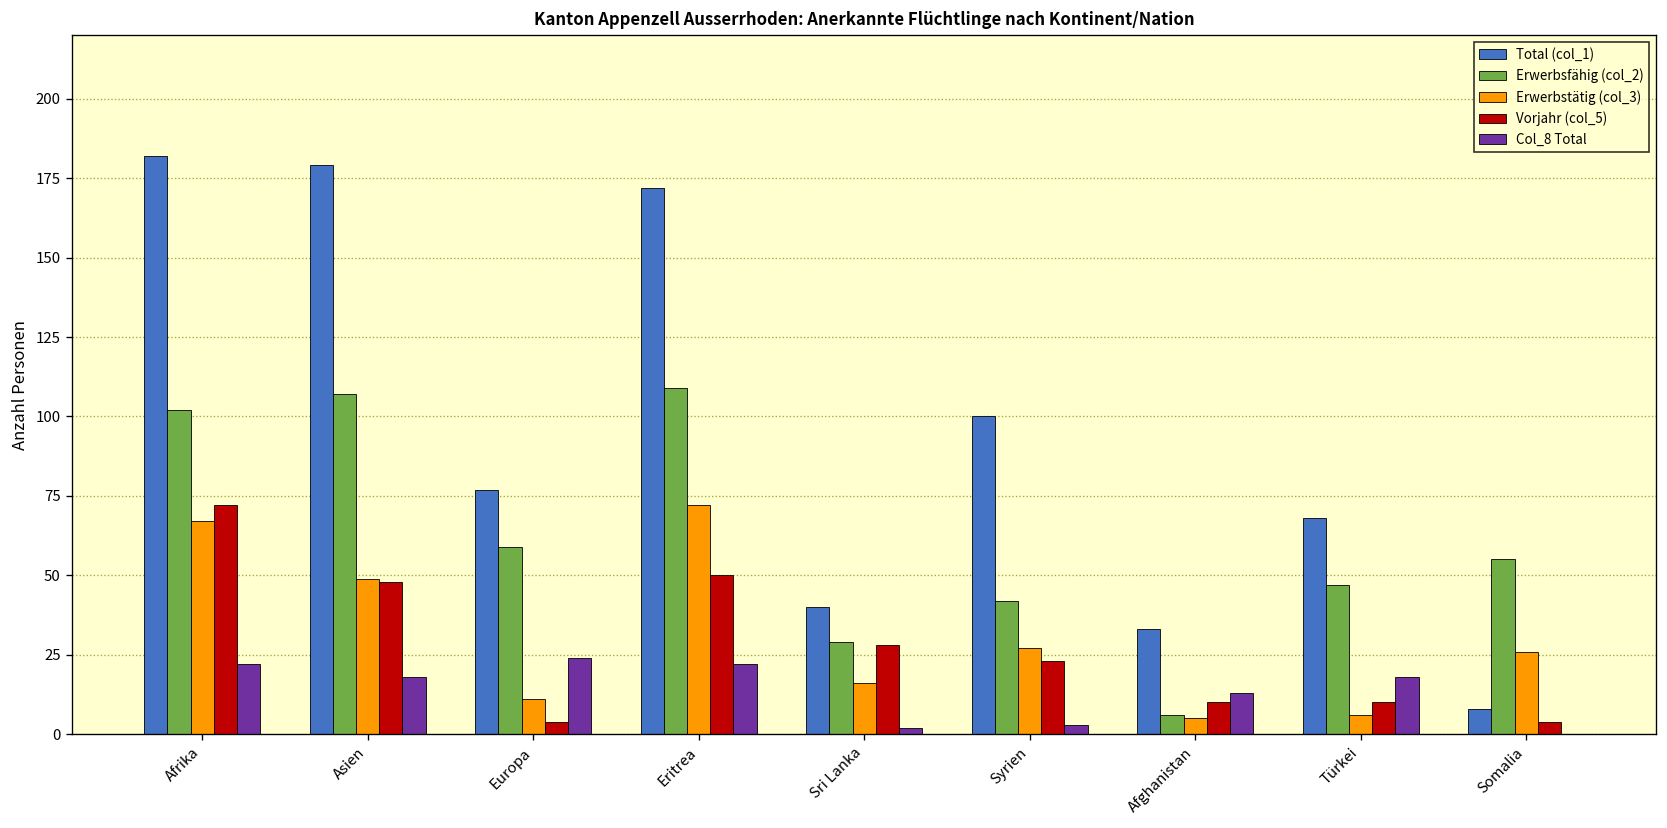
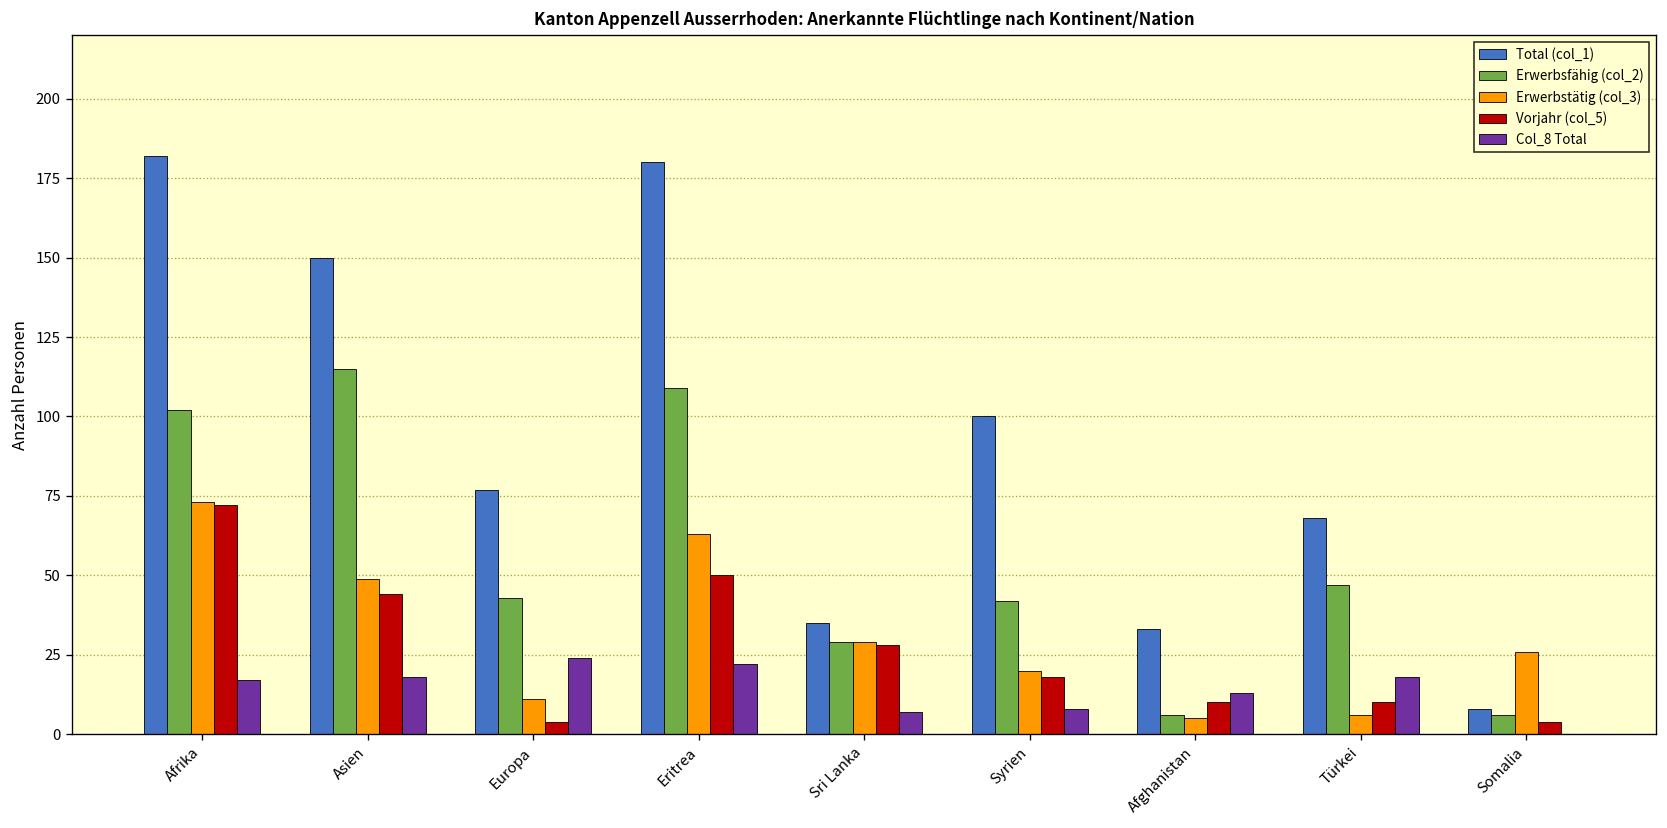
  {
    "Total (col_1)": {
      "Afrika": 182,
-     "Asien": 179,
+     "Asien": 150,
      "Europa": 77,
-     "Eritrea": 172,
-     "Sri Lanka": 40,
+     "Eritrea": 180,
+     "Sri Lanka": 35,
      "Syrien": 100,
      "Afghanistan": 33,
      "Türkei": 68,
      "Somalia": 8
    },
    "Erwerbsfähig (col_2)": {
      "Afrika": 102,
-     "Asien": 107,
-     "Europa": 59,
+     "Asien": 115,
+     "Europa": 43,
      "Eritrea": 109,
      "Sri Lanka": 29,
      "Syrien": 42,
      "Afghanistan": 6,
      "Türkei": 47,
-     "Somalia": 55
+     "Somalia": 6
    },
    "Erwerbstätig (col_3)": {
-     "Afrika": 67,
+     "Afrika": 73,
      "Asien": 49,
      "Europa": 11,
-     "Eritrea": 72,
-     "Sri Lanka": 16,
-     "Syrien": 27,
+     "Eritrea": 63,
+     "Sri Lanka": 29,
+     "Syrien": 20,
      "Afghanistan": 5,
      "Türkei": 6,
      "Somalia": 26
    },
    "Vorjahr (col_5)": {
      "Afrika": 72,
-     "Asien": 48,
+     "Asien": 44,
      "Europa": 4,
      "Eritrea": 50,
      "Sri Lanka": 28,
-     "Syrien": 23,
+     "Syrien": 18,
      "Afghanistan": 10,
      "Türkei": 10,
      "Somalia": 4
    },
    "Col_8 Total": {
-     "Afrika": 22,
+     "Afrika": 17,
      "Asien": 18,
      "Europa": 24,
      "Eritrea": 22,
-     "Sri Lanka": 2,
-     "Syrien": 3,
+     "Sri Lanka": 7,
+     "Syrien": 8,
      "Afghanistan": 13,
      "Türkei": 18,
      "Somalia": 0
    }
  }
